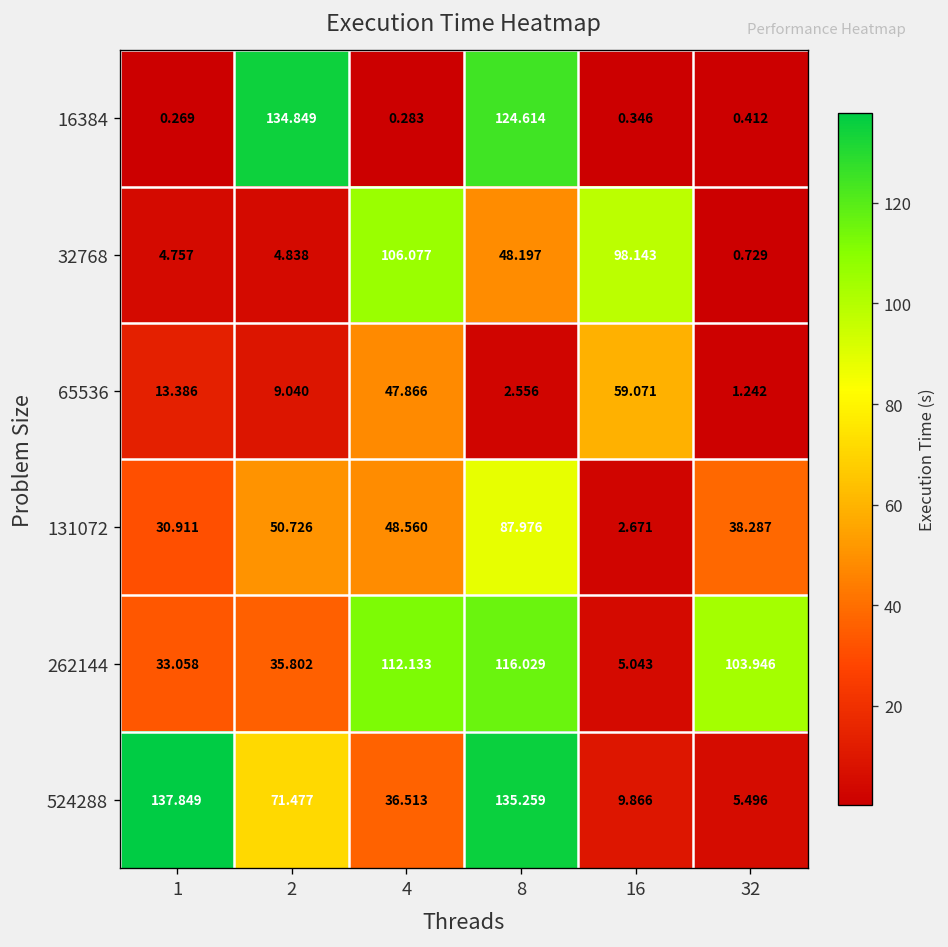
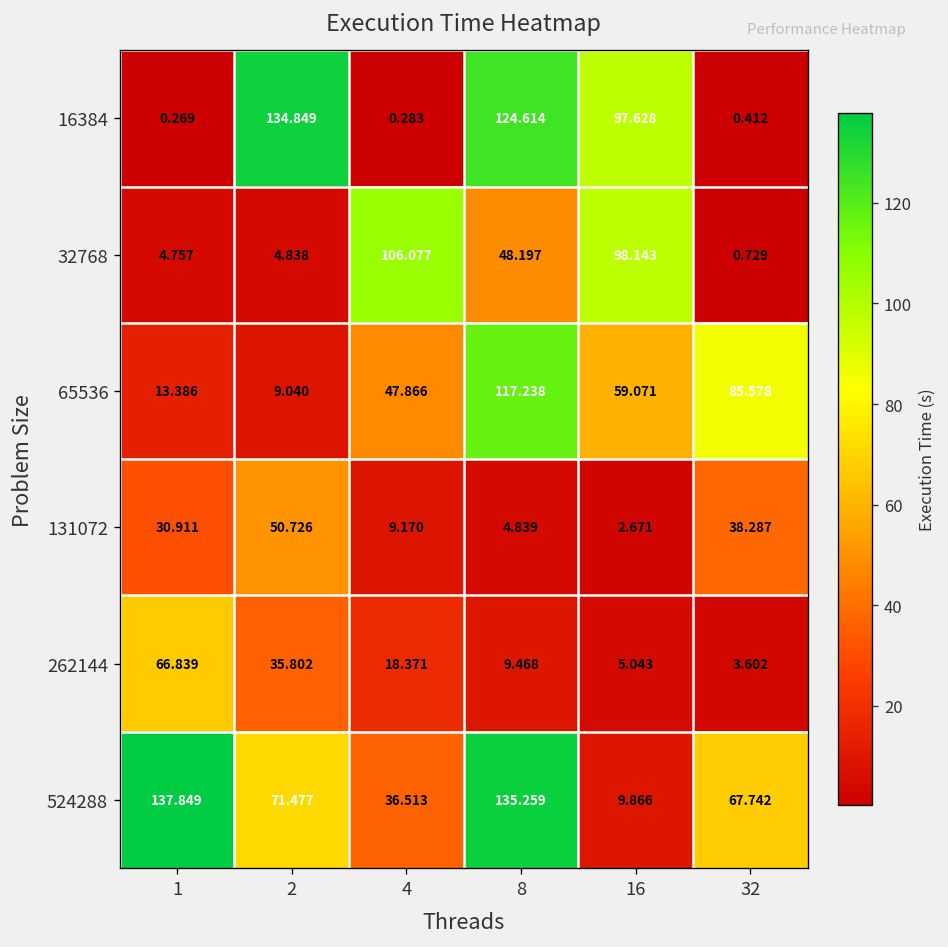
  {
    "16384": {
      "1": 0.269,
      "2": 134.849,
      "4": 0.283,
      "8": 124.614,
-     "16": 0.346,
+     "16": 97.628,
      "32": 0.412
    },
    "32768": {
      "1": 4.757,
      "2": 4.838,
      "4": 106.077,
      "8": 48.197,
      "16": 98.143,
      "32": 0.729
    },
    "65536": {
      "1": 13.386,
      "2": 9.040,
      "4": 47.866,
-     "8": 2.556,
+     "8": 117.238,
      "16": 59.071,
-     "32": 1.242
+     "32": 85.578
    },
    "131072": {
      "1": 30.911,
      "2": 50.726,
-     "4": 48.560,
-     "8": 87.976,
+     "4": 9.170,
+     "8": 4.839,
      "16": 2.671,
      "32": 38.287
    },
    "262144": {
-     "1": 33.058,
+     "1": 66.839,
      "2": 35.802,
-     "4": 112.133,
-     "8": 116.029,
+     "4": 18.371,
+     "8": 9.468,
      "16": 5.043,
-     "32": 103.946
+     "32": 3.602
    },
    "524288": {
      "1": 137.849,
      "2": 71.477,
      "4": 36.513,
      "8": 135.259,
      "16": 9.866,
-     "32": 5.496
+     "32": 67.742
    }
  }
